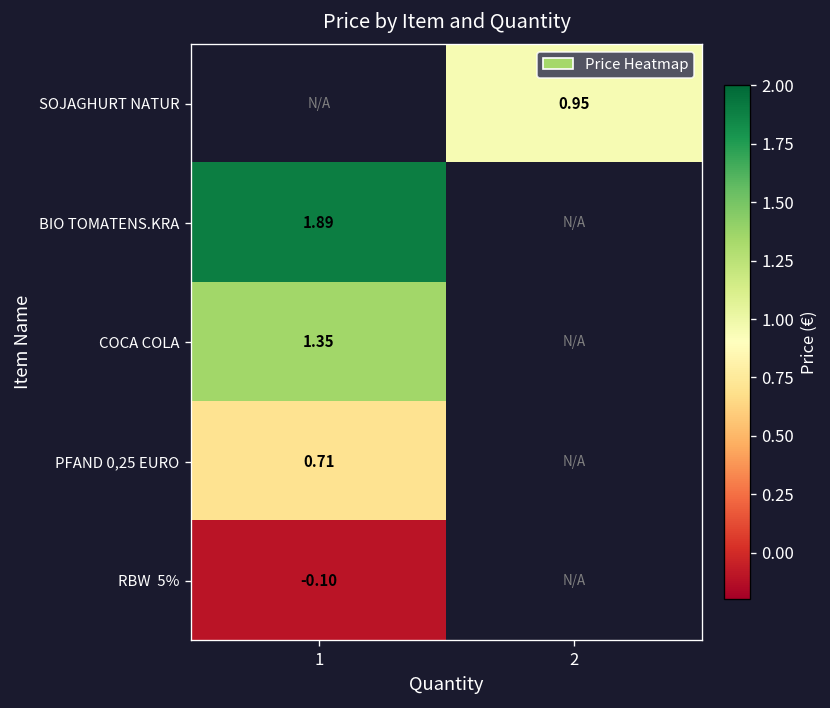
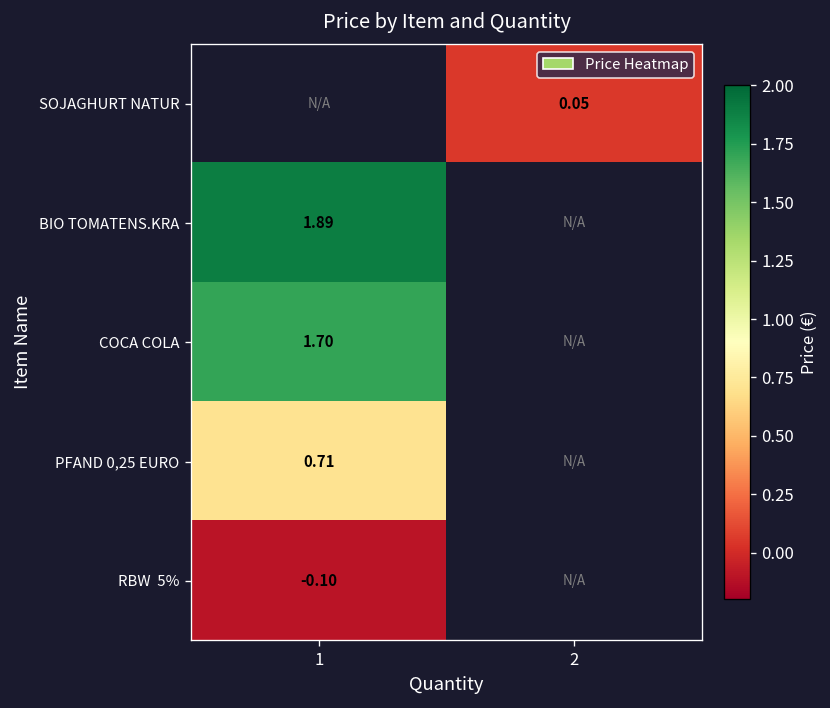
  {
    "SOJAGHURT NATUR": {
-     "2": 0.95
+     "2": 0.05
    },
    "BIO TOMATENS.KRA": {
      "1": 1.89
    },
    "COCA COLA": {
-     "1": 1.35
+     "1": 1.70
    },
    "PFAND 0,25 EURO": {
      "1": 0.71
    },
    "RBW 5%": {
      "1": -0.10
    }
  }
